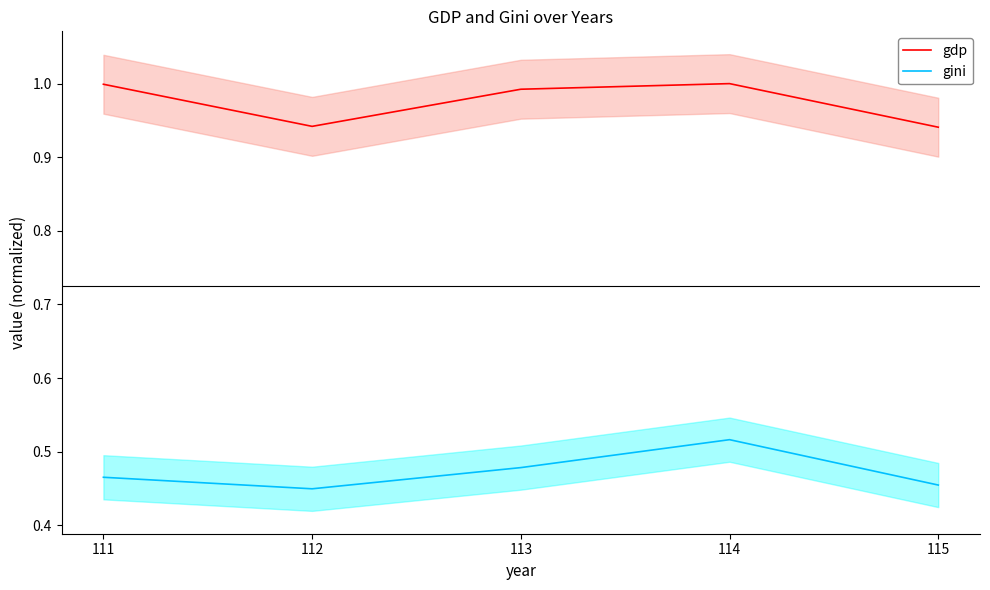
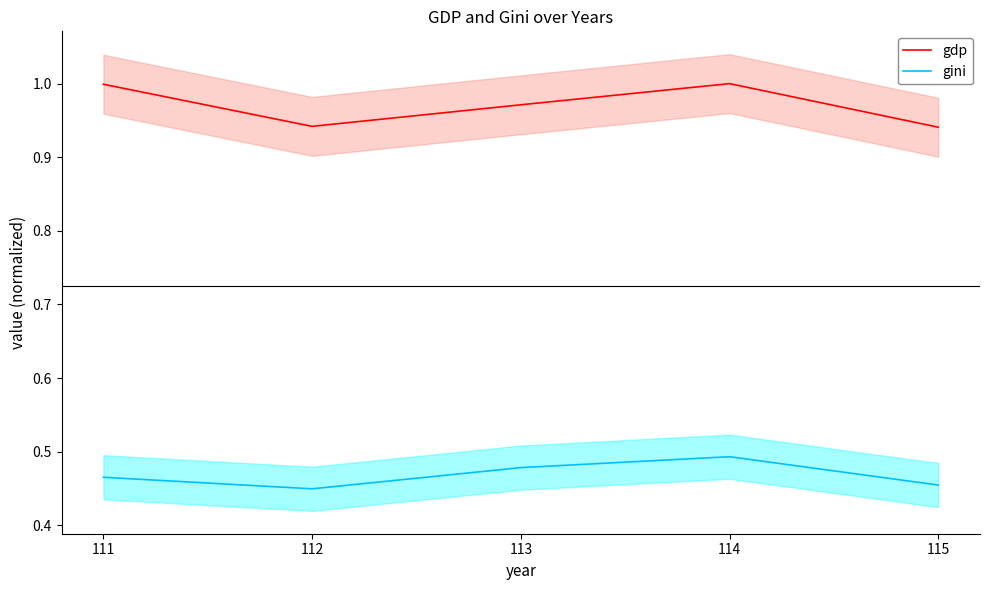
  {
    "gdp": {
      "111": 1.00,
      "112": 0.94,
-     "113": 0.99,
+     "113": 0.97,
      "114": 1.00,
      "115": 0.94
    },
    "gini": {
      "111": 0.47,
      "112": 0.45,
      "113": 0.48,
-     "114": 0.52,
+     "114": 0.49,
      "115": 0.45
    }
  }
